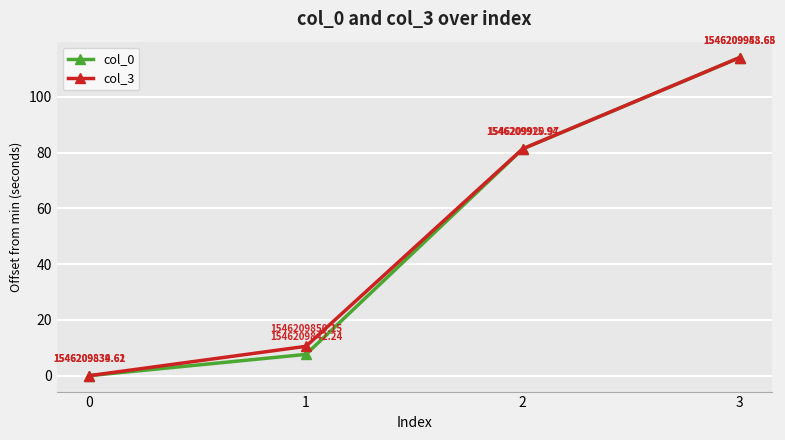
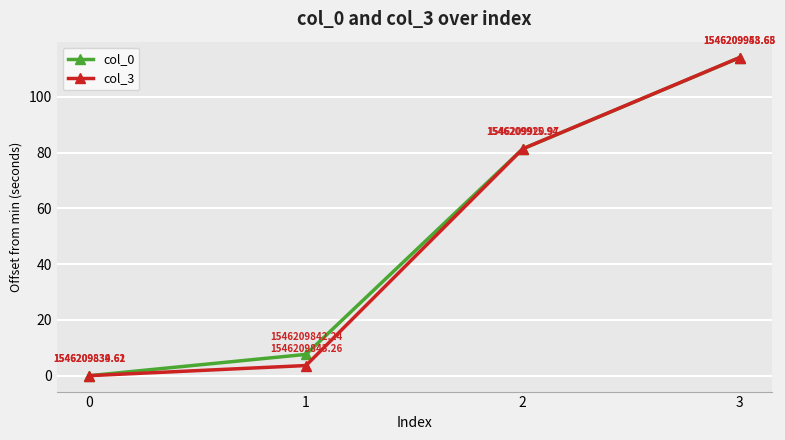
  {
    "col_0": {
      "1": 8
    },
    "col_3": {
-     "1": 1546209850.15
+     "1": 1546209843.26
    }
  }
